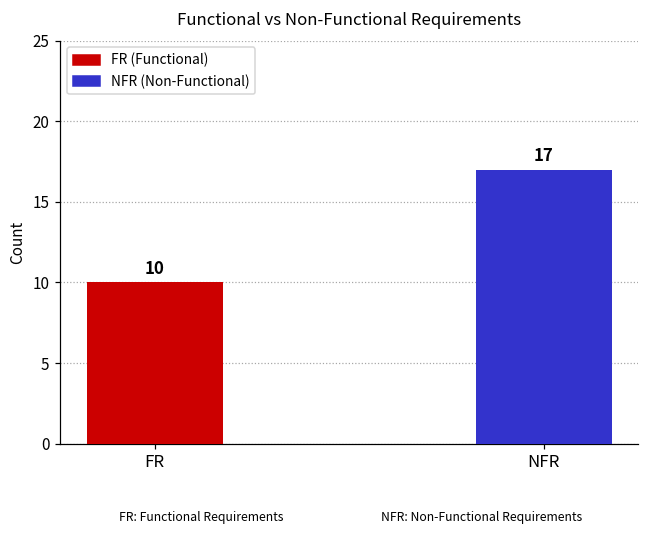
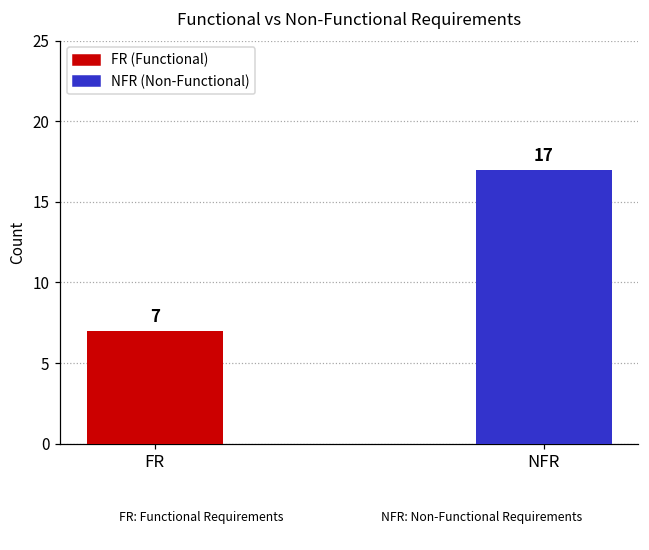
  {
-   "FR": 10,
+   "FR": 7,
    "NFR": 17
  }
